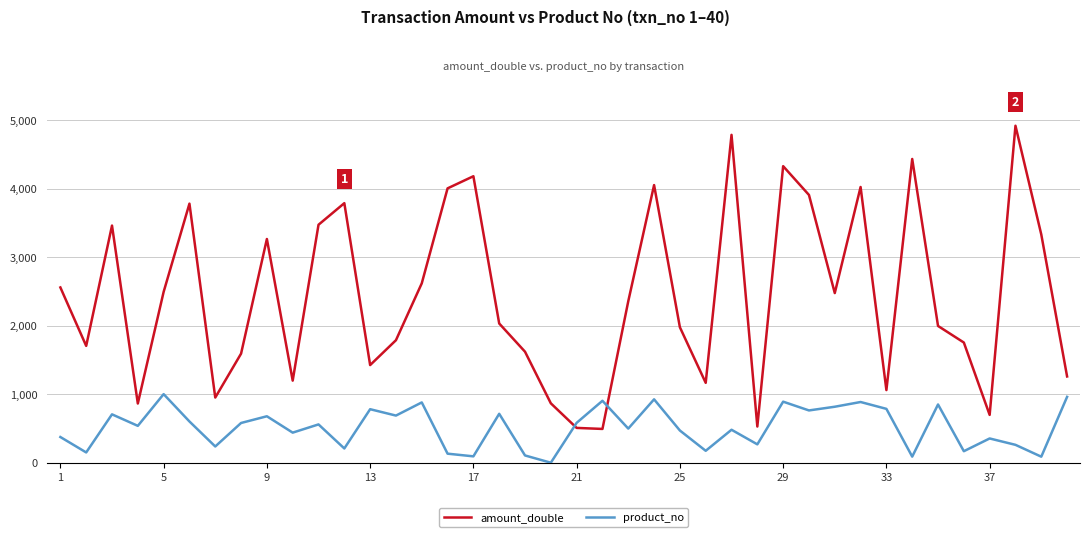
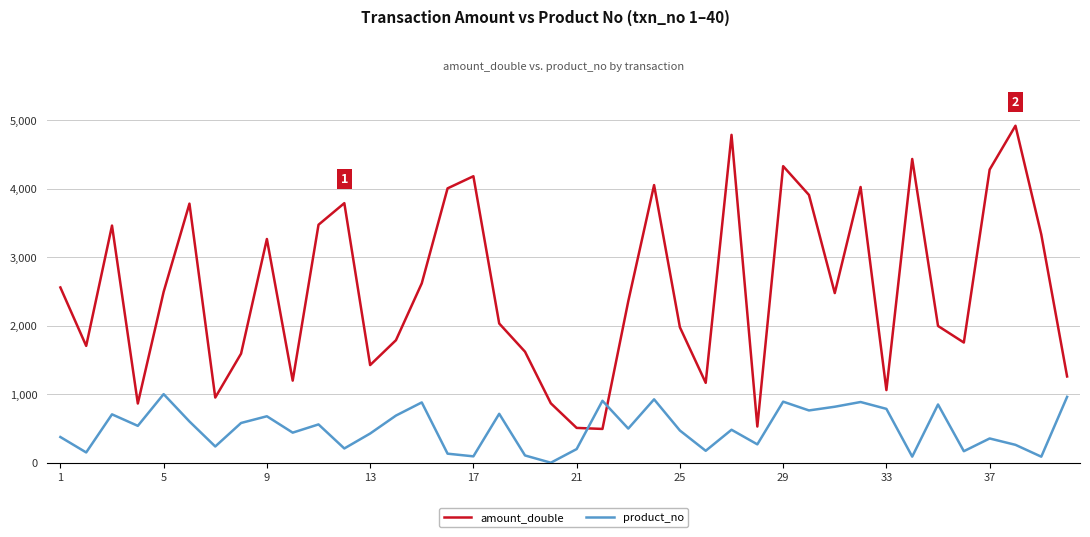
  {
    "amount_double": {
      "1": "2,600",
      "5": "2,500",
      "9": "3,300",
      "13": "1,400",
      "17": "4,200",
      "21": "500",
      "25": "2,000",
      "29": "4,300",
      "33": "1,100",
-     "37": "700"
+     "37": "4,300"
    },
    "product_no": {
      "1": "400",
      "5": "1,000",
      "9": "700",
-     "13": "800",
+     "13": "400",
      "17": "100",
-     "21": "600",
+     "21": "200",
      "25": "500",
      "29": "900",
      "33": "800",
      "37": "400"
    }
  }
